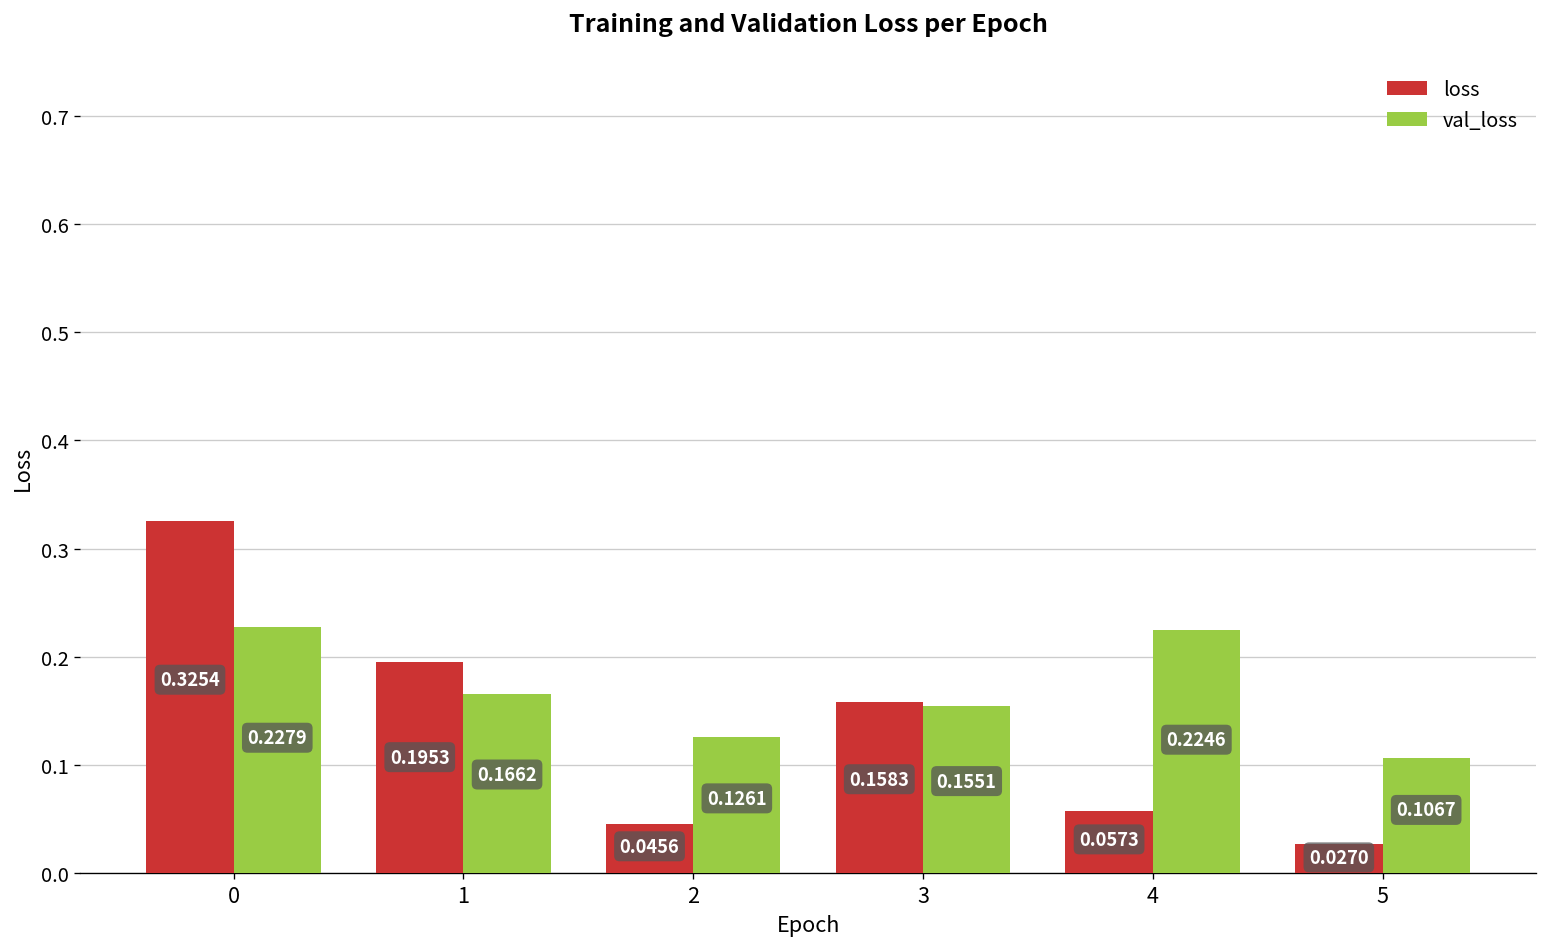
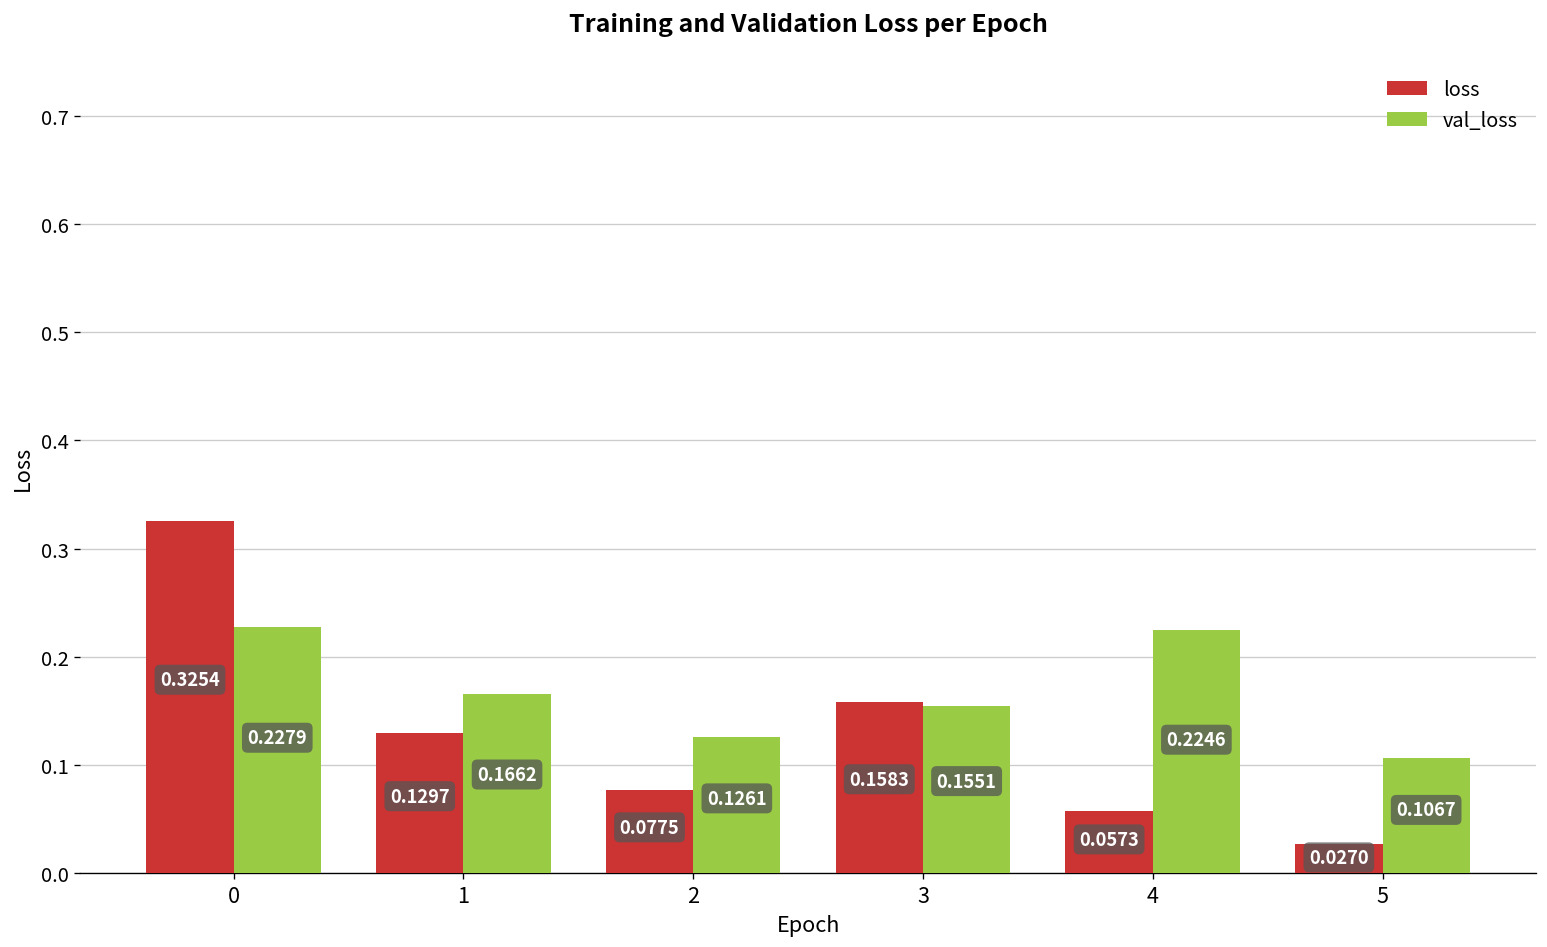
  {
    "loss": {
-     "1": 0.1953,
-     "2": 0.0456
+     "1": 0.1297,
+     "2": 0.0775
    }
  }
